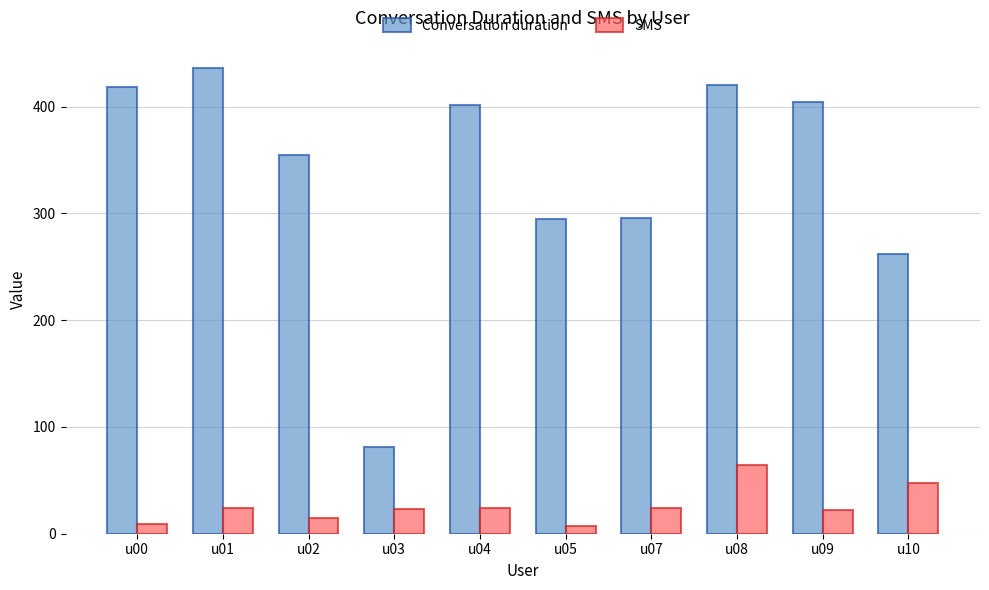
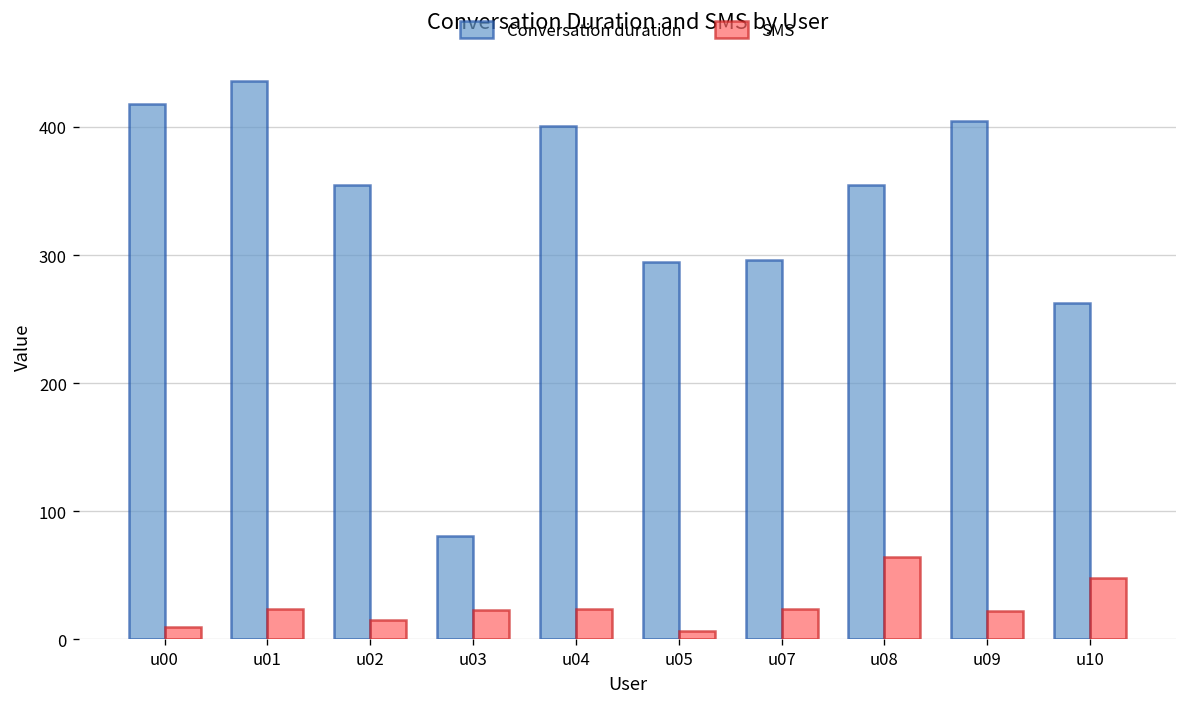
  {
    "Conversation duration": {
      "u00": 418,
      "u01": 436,
      "u02": 355,
      "u03": 81,
      "u04": 401,
      "u05": 295,
      "u07": 296,
-     "u08": 420,
+     "u08": 355,
      "u09": 404,
      "u10": 262
    },
    "SMS": {
      "u00": 10,
      "u01": 24,
      "u02": 15,
      "u03": 23,
      "u04": 24,
      "u05": 7,
      "u07": 24,
      "u08": 64,
      "u09": 22,
      "u10": 48
    }
  }
